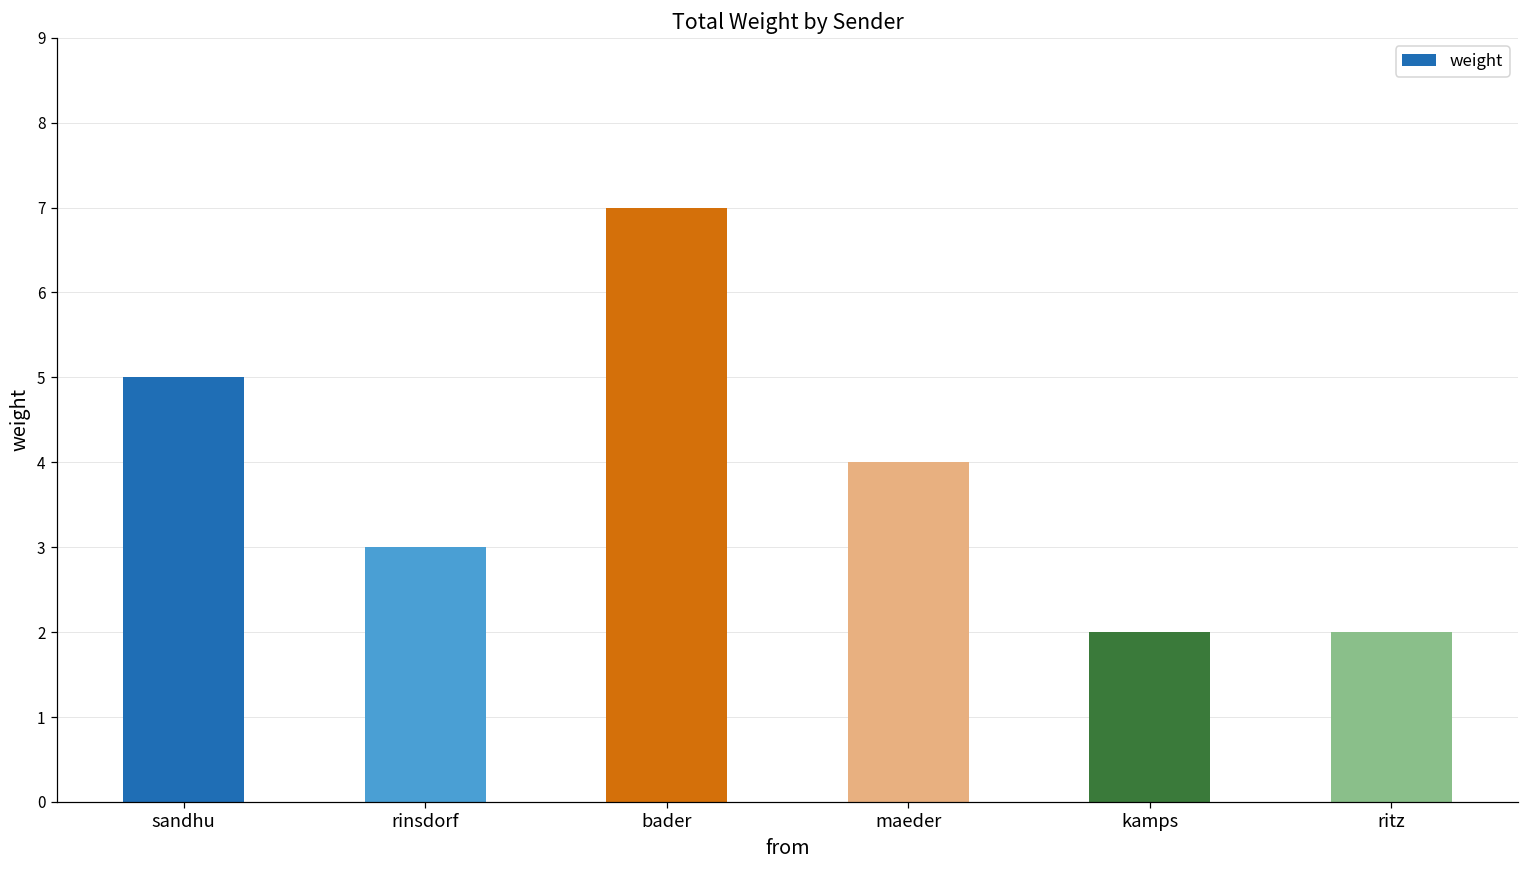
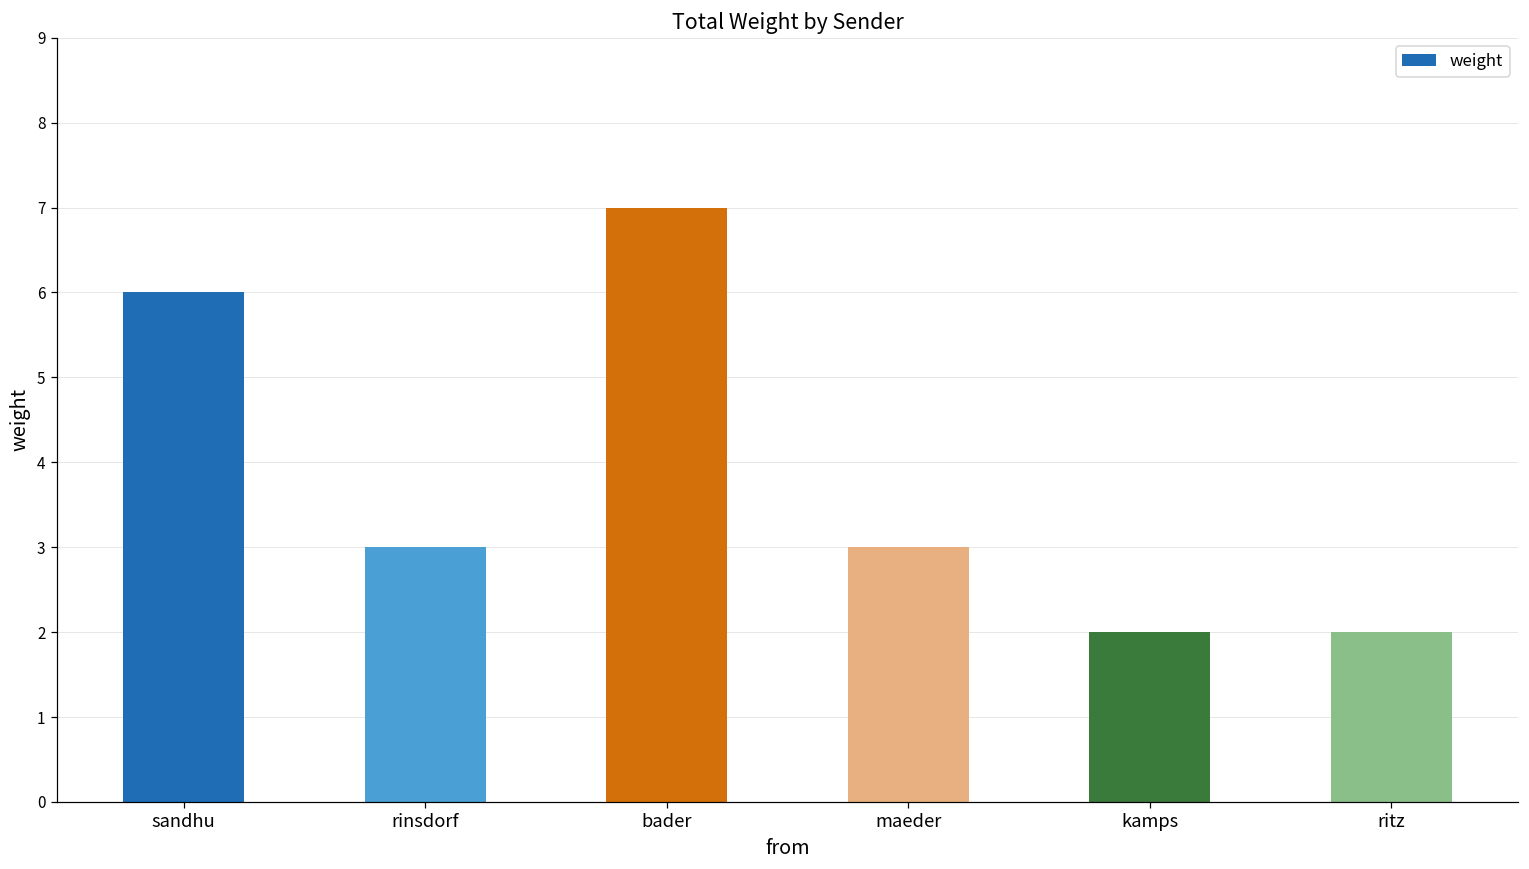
  {
-   "sandhu": 5,
+   "sandhu": 6,
    "rinsdorf": 3,
    "bader": 7,
-   "maeder": 4,
+   "maeder": 3,
    "kamps": 2,
    "ritz": 2
  }
